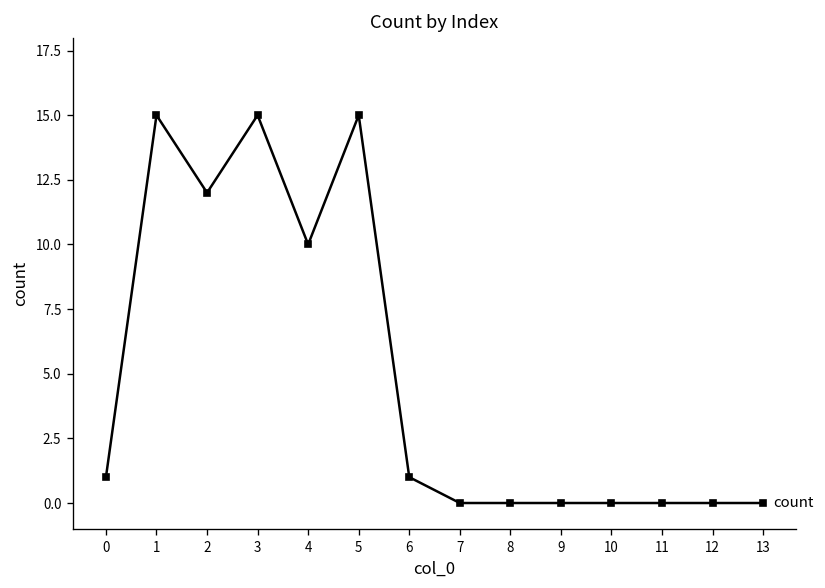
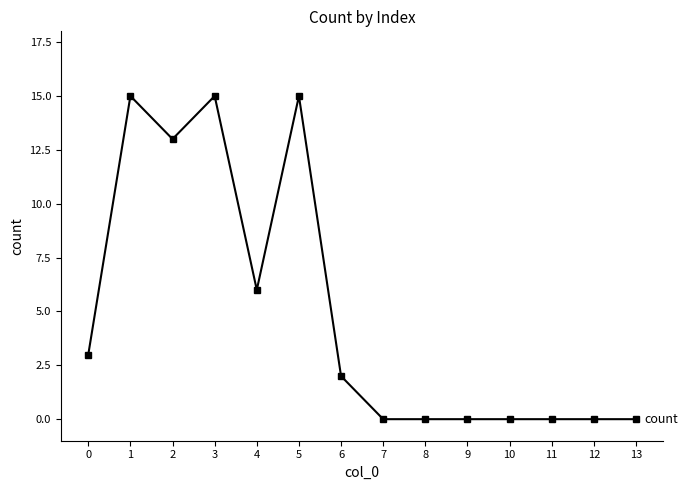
  {
-   "0": 1,
+   "0": 3,
    "1": 15,
-   "2": 12,
+   "2": 13,
    "3": 15,
-   "4": 10,
+   "4": 6,
    "5": 15,
-   "6": 1,
+   "6": 2,
    "7": 0,
    "8": 0,
    "9": 0,
    "10": 0,
    "11": 0,
    "12": 0,
    "13": 0
  }
